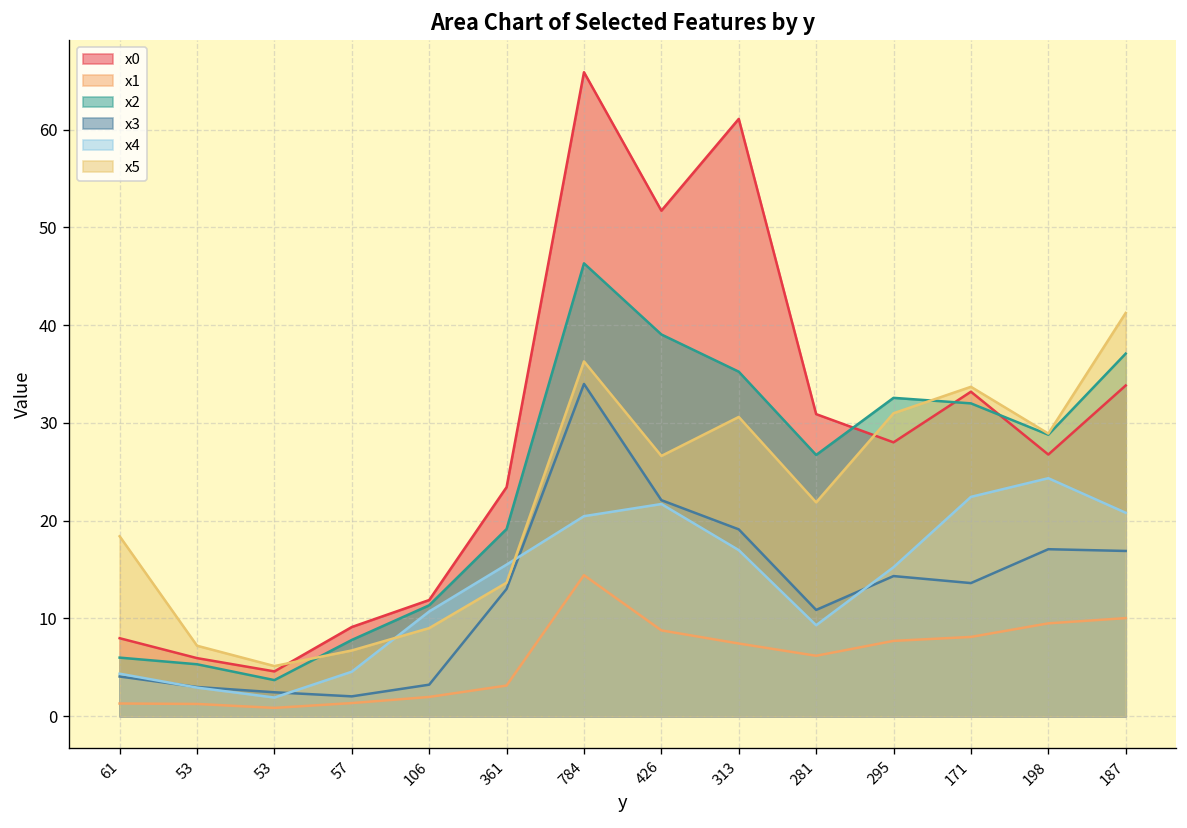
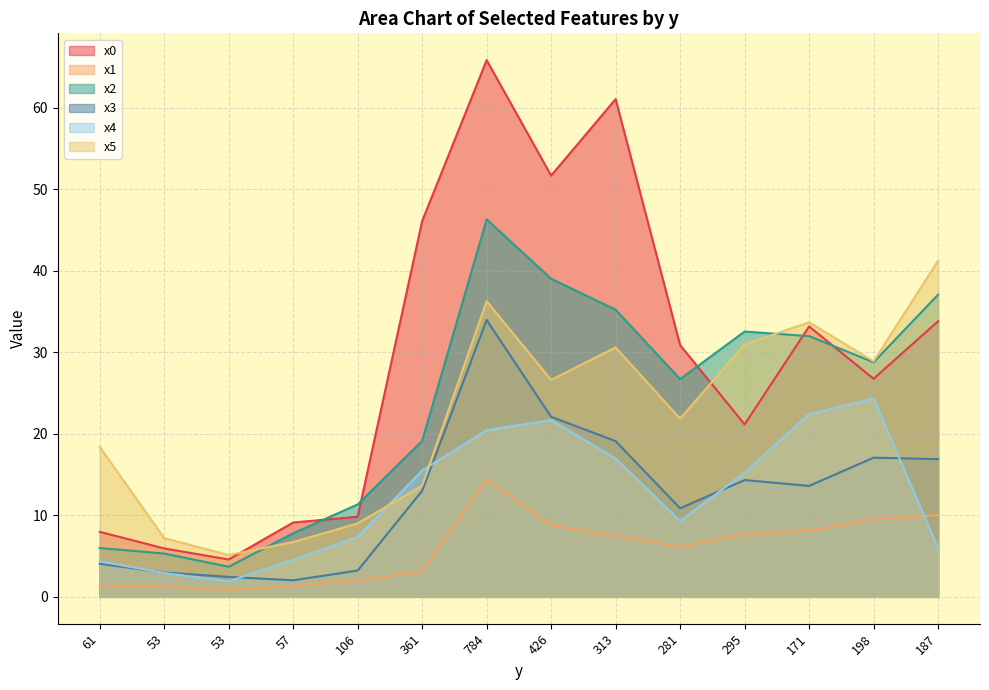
  {
    "x0": {
      "61": 8,
      "57": 9,
-     "106": 12,
-     "361": 23,
+     "106": 10,
+     "361": 46,
      "784": 66,
      "426": 52,
      "313": 61,
      "281": 31,
-     "295": 28,
+     "295": 21,
      "171": 33,
      "198": 27,
      "187": 34
    },
    "x4": {
      "57": 5,
-     "106": 11,
+     "106": 7,
      "361": 16,
      "784": 20,
      "426": 22,
      "313": 17,
      "281": 9,
      "295": 15,
      "171": 22,
      "198": 24,
-     "187": 21
+     "187": 6
    }
  }
